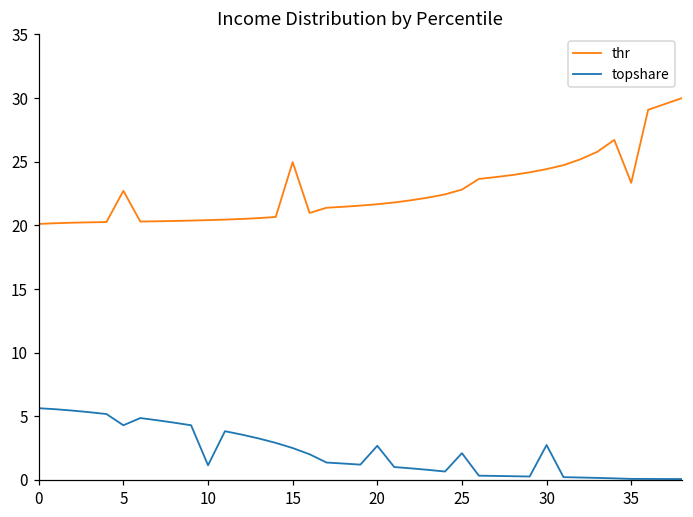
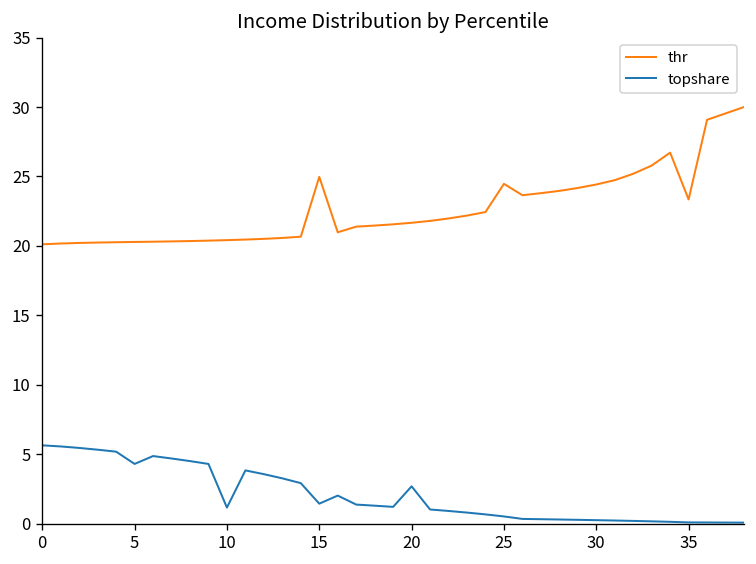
  {
    "thr": {
      "0": 20.1,
-     "5": 22.7,
+     "5": 20.3,
      "10": 20.4,
      "15": 25.0,
      "20": 21.7,
-     "25": 22.8,
+     "25": 24.5,
      "30": 24.4,
      "35": 23.3
    },
    "topshare": {
      "0": 5.6,
      "5": 4.3,
      "10": 1.1,
-     "15": 2.5,
+     "15": 1.4,
      "20": 2.7,
-     "25": 2.1,
-     "30": 2.7,
+     "25": 0.5,
+     "30": 0.2,
      "35": 0.1
    }
  }
